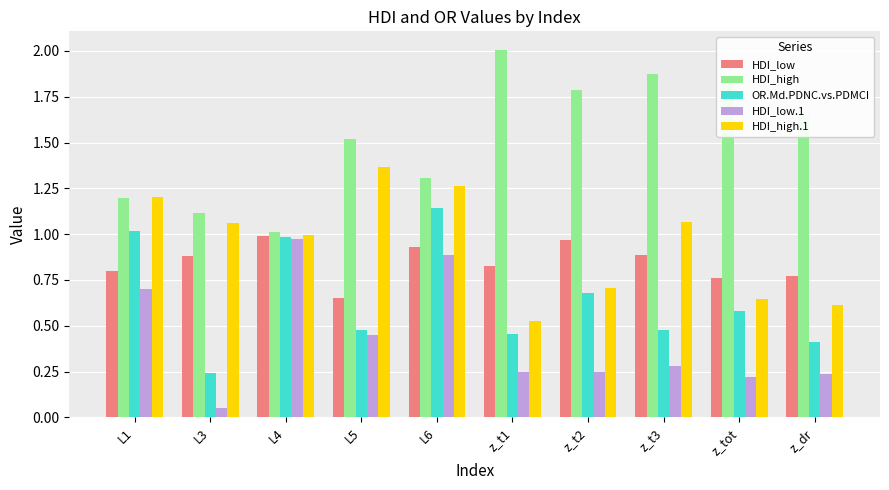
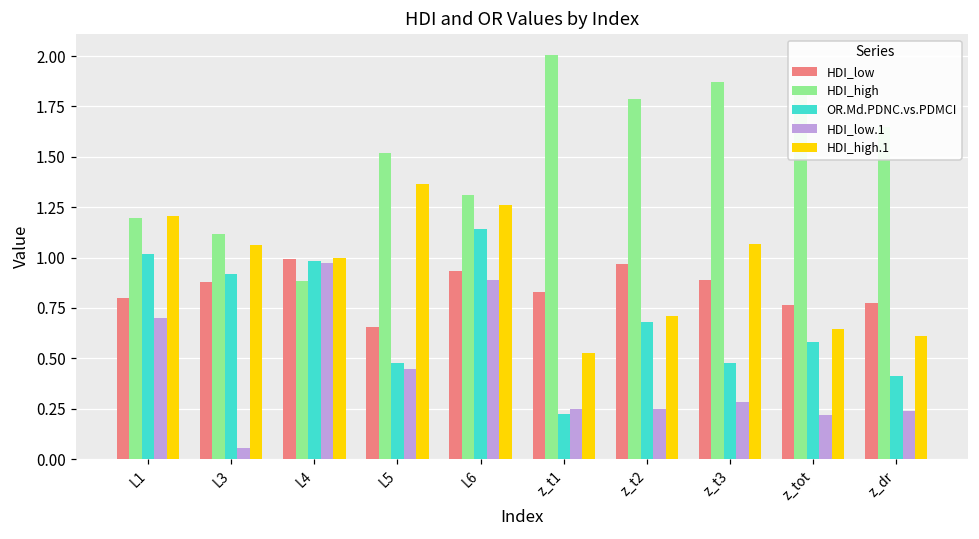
  {
    "HDI_low": {
      "L1": 0.80,
      "L3": 0.88,
      "L4": 0.99,
      "L5": 0.65,
      "L6": 0.93,
      "z_t1": 0.83,
      "z_t2": 0.97,
      "z_t3": 0.89,
      "z_tot": 0.76,
      "z_dr": 0.77
    },
    "HDI_high": {
      "L1": 1.20,
      "L3": 1.12,
-     "L4": 1.01,
+     "L4": 0.88,
      "L5": 1.52,
      "L6": 1.31,
      "z_t1": 2.01,
      "z_t2": 1.79,
      "z_t3": 1.87
    },
    "OR.Md.PDNC.vs.PDMCI": {
      "L1": 1.02,
-     "L3": 0.24,
+     "L3": 0.92,
      "L4": 0.98,
      "L5": 0.47,
      "L6": 1.14,
-     "z_t1": 0.45,
+     "z_t1": 0.22,
      "z_t2": 0.68,
      "z_t3": 0.48,
      "z_tot": 0.58,
      "z_dr": 0.41
    },
    "HDI_low.1": {
      "L1": 0.70,
      "L3": 0.05,
      "L4": 0.97,
      "L5": 0.45,
      "L6": 0.89,
      "z_t1": 0.25,
      "z_t2": 0.25,
      "z_t3": 0.28,
      "z_tot": 0.22,
      "z_dr": 0.24
    },
    "HDI_high.1": {
      "L1": 1.20,
      "L3": 1.06,
      "L4": 1.00,
      "L5": 1.37,
      "L6": 1.26,
      "z_t1": 0.53,
      "z_t2": 0.71,
      "z_t3": 1.07,
      "z_tot": 0.64,
      "z_dr": 0.61
    }
  }
